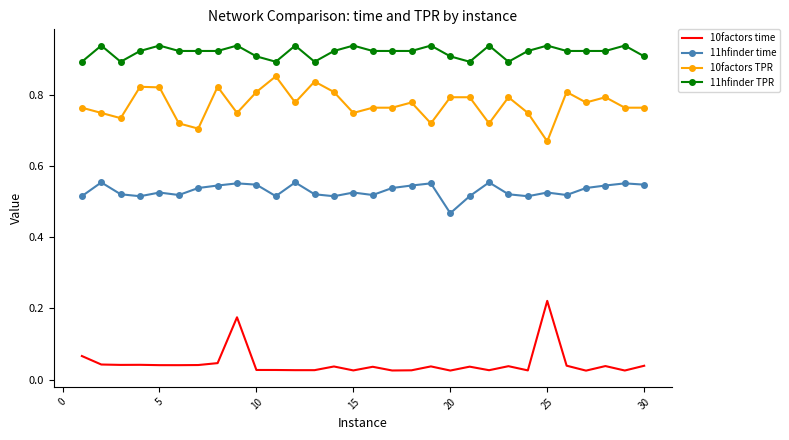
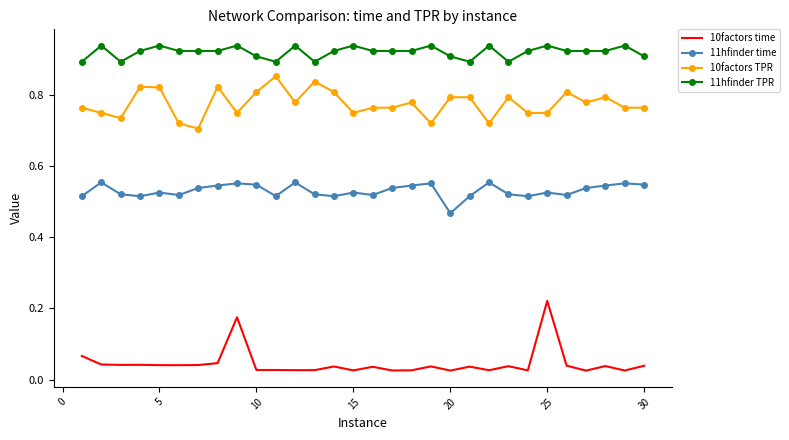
  {
    "10factors time": {
      "5": 0.04,
      "10": 0.03,
      "15": 0.03,
      "20": 0.03,
      "25": 0.22,
      "30": 0.04
    },
    "11hfinder time": {
      "5": 0.53,
      "10": 0.55,
      "15": 0.53,
      "20": 0.47,
      "25": 0.53,
      "30": 0.55
    },
    "10factors TPR": {
      "5": 0.82,
      "10": 0.81,
      "15": 0.75,
      "20": 0.79,
-     "25": 0.67,
+     "25": 0.75,
      "30": 0.76
    },
    "11hfinder TPR": {
      "5": 0.94,
      "10": 0.91,
      "15": 0.94,
      "20": 0.91,
      "25": 0.94,
      "30": 0.91
    }
  }
